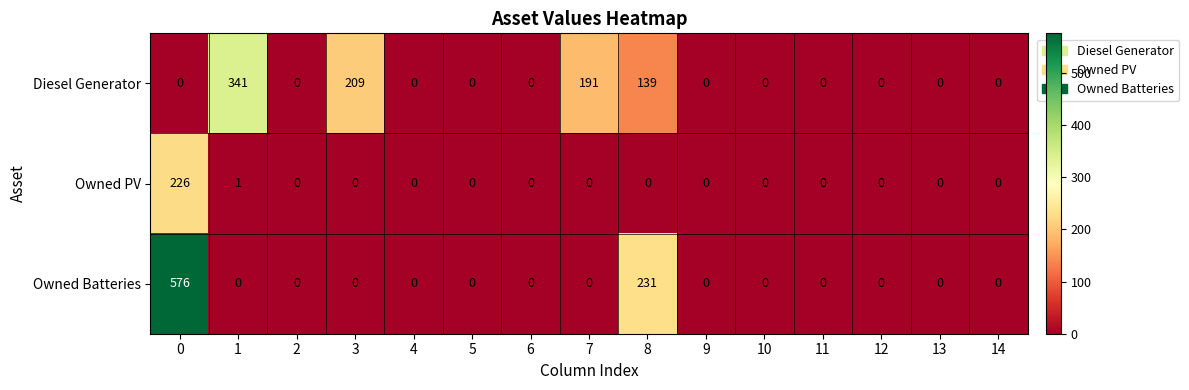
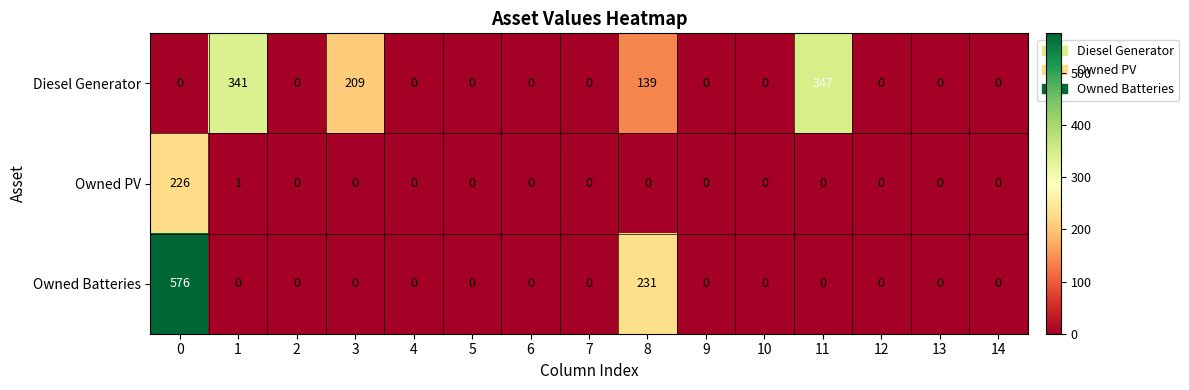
  {
    "Diesel Generator": {
      "0": 0,
      "1": 341,
      "2": 0,
      "3": 209,
      "4": 0,
      "5": 0,
      "6": 0,
-     "7": 191,
+     "7": 0,
      "8": 139,
      "9": 0,
      "10": 0,
-     "11": 0,
+     "11": 347,
      "12": 0,
      "13": 0,
      "14": 0
    },
    "Owned PV": {
      "0": 226,
      "1": 1,
      "2": 0,
      "3": 0,
      "4": 0,
      "5": 0,
      "6": 0,
      "7": 0,
      "8": 0,
      "9": 0,
      "10": 0,
      "11": 0,
      "12": 0,
      "13": 0,
      "14": 0
    },
    "Owned Batteries": {
      "0": 576,
      "1": 0,
      "2": 0,
      "3": 0,
      "4": 0,
      "5": 0,
      "6": 0,
      "7": 0,
      "8": 231,
      "9": 0,
      "10": 0,
      "11": 0,
      "12": 0,
      "13": 0,
      "14": 0
    }
  }
